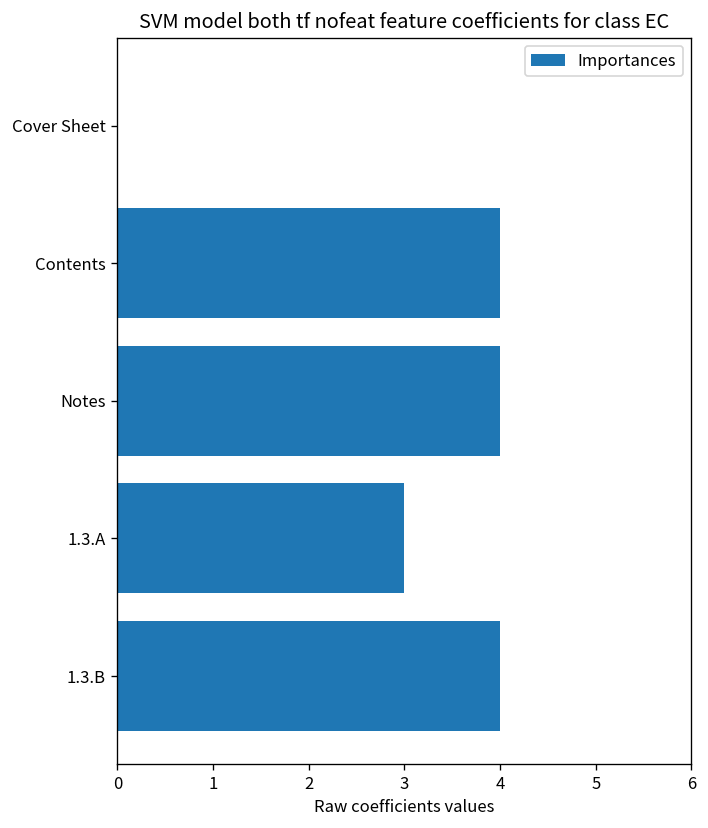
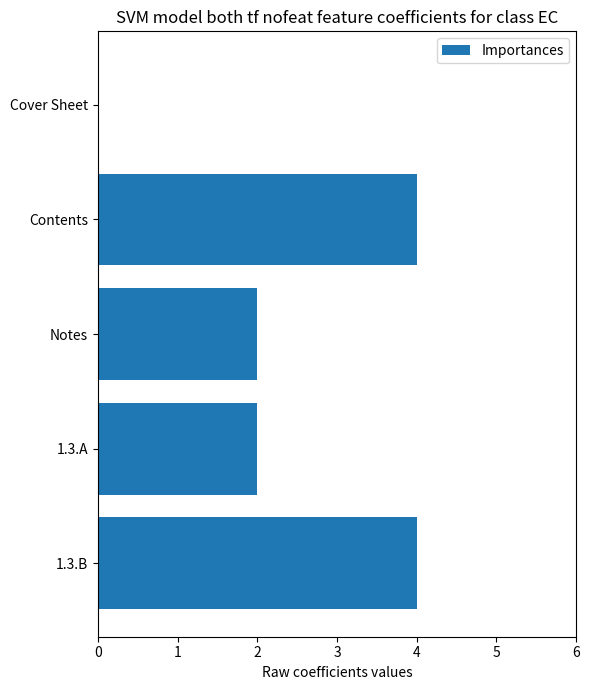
  {
    "Cover Sheet": 0,
    "Contents": 4,
-   "Notes": 4,
-   "1.3.A": 3,
+   "Notes": 2,
+   "1.3.A": 2,
    "1.3.B": 4
  }
